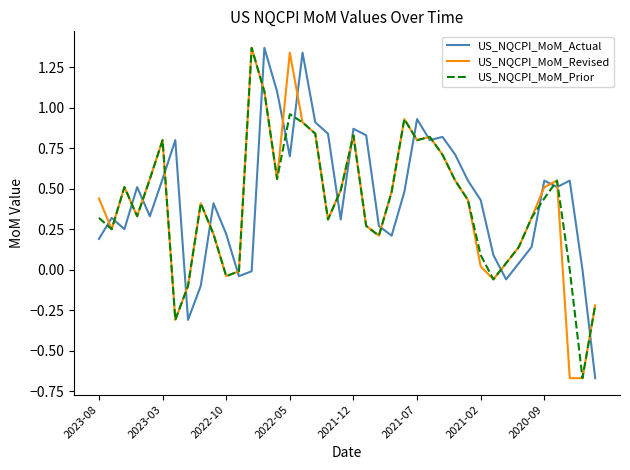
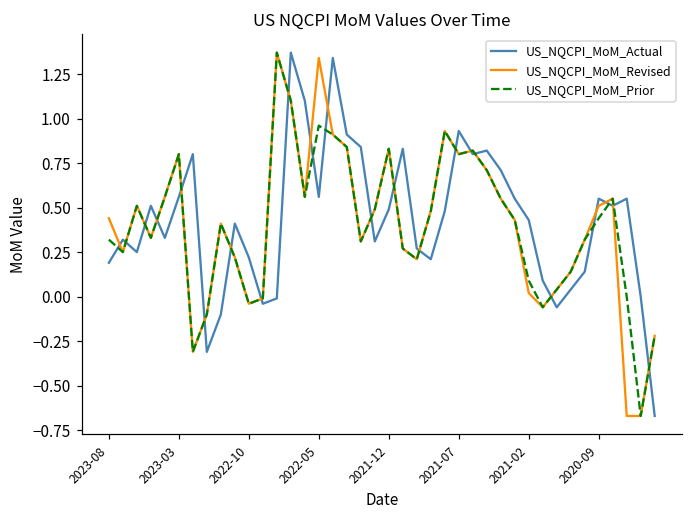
  {
    "US_NQCPI_MoM_Actual": {
      "2023-08": 0.19,
      "2023-03": 0.56,
      "2022-10": 0.22,
-     "2022-05": 0.70,
-     "2021-12": 0.87,
+     "2022-05": 0.56,
+     "2021-12": 0.49,
      "2021-07": 0.93,
      "2021-02": 0.43,
      "2020-09": 0.55
    },
    "US_NQCPI_MoM_Revised": {
      "2023-08": 0.44,
      "2022-05": 1.34,
      "2021-02": 0.02,
      "2020-09": 0.51
    },
    "US_NQCPI_MoM_Prior": {
      "2023-08": 0.32,
      "2022-05": 0.96,
      "2021-02": 0.09,
      "2020-09": 0.44
    }
  }
